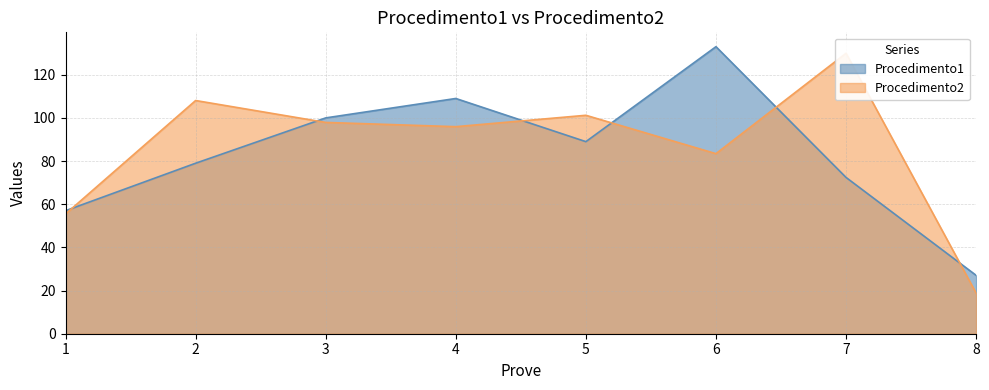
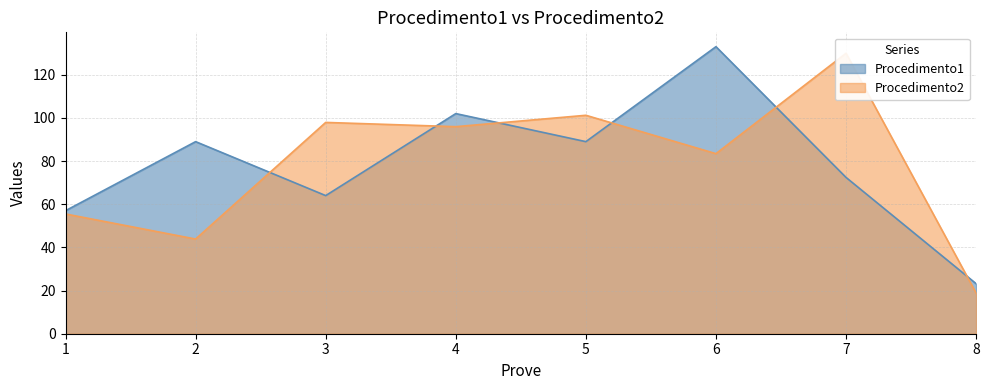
  {
    "Procedimento1": {
      "1": 57,
-     "2": 79,
-     "3": 100,
-     "4": 109,
+     "2": 89,
+     "3": 64,
+     "4": 102,
      "5": 89,
      "6": 133,
      "7": 72,
-     "8": 27
+     "8": 23
    },
    "Procedimento2": {
      "1": 55,
-     "2": 108,
+     "2": 44,
      "3": 98,
      "4": 96,
      "5": 101,
      "6": 83,
      "8": 19
    }
  }
